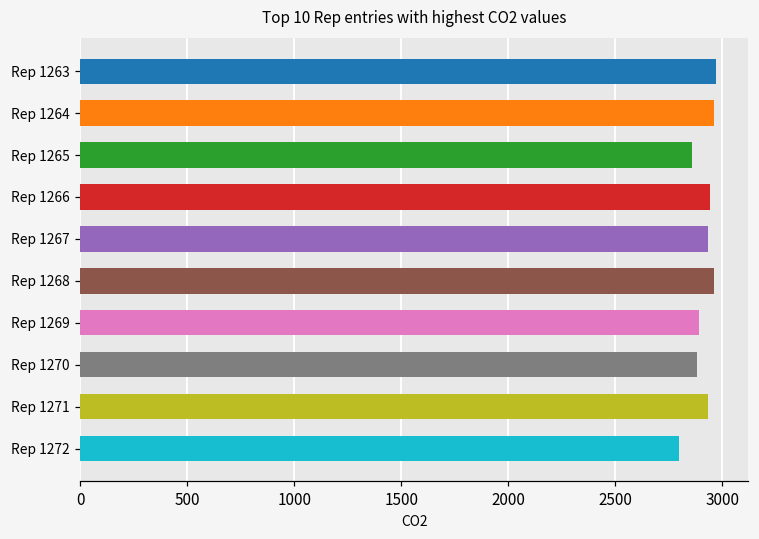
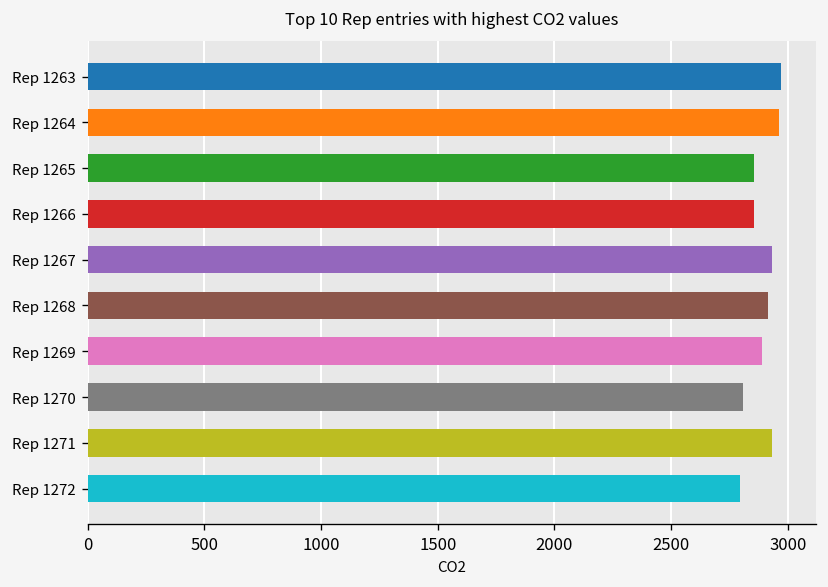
  {
    "Rep 1263": 2970,
    "Rep 1264": 2960,
    "Rep 1265": 2860,
-   "Rep 1266": 2950,
+   "Rep 1266": 2860,
    "Rep 1267": 2930,
-   "Rep 1268": 2960,
+   "Rep 1268": 2920,
    "Rep 1269": 2890,
-   "Rep 1270": 2880,
+   "Rep 1270": 2810,
    "Rep 1271": 2930,
    "Rep 1272": 2800
  }
